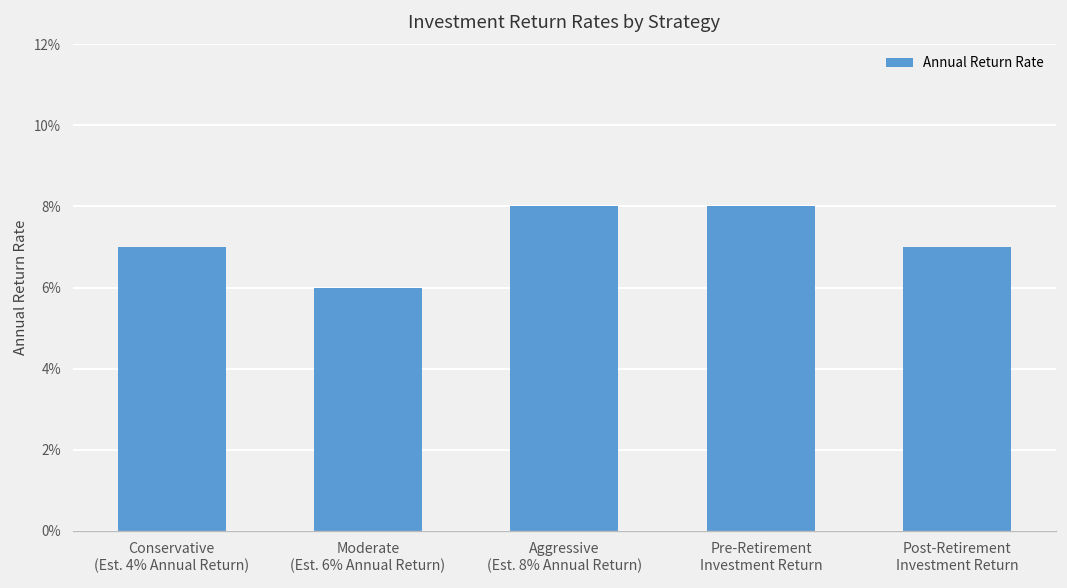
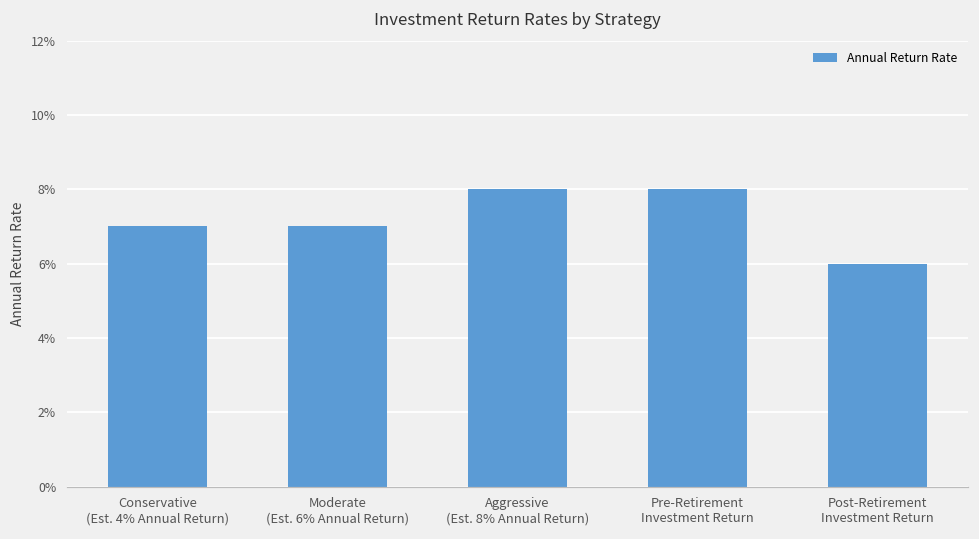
  {
    "Conservative (Est. 4% Annual Return)": "7.0%",
-   "Moderate (Est. 6% Annual Return)": "6.0%",
+   "Moderate (Est. 6% Annual Return)": "7.0%",
    "Aggressive (Est. 8% Annual Return)": "8.0%",
    "Pre-Retirement Investment Return": "8.0%",
-   "Post-Retirement Investment Return": "7.0%"
+   "Post-Retirement Investment Return": "6.0%"
  }
